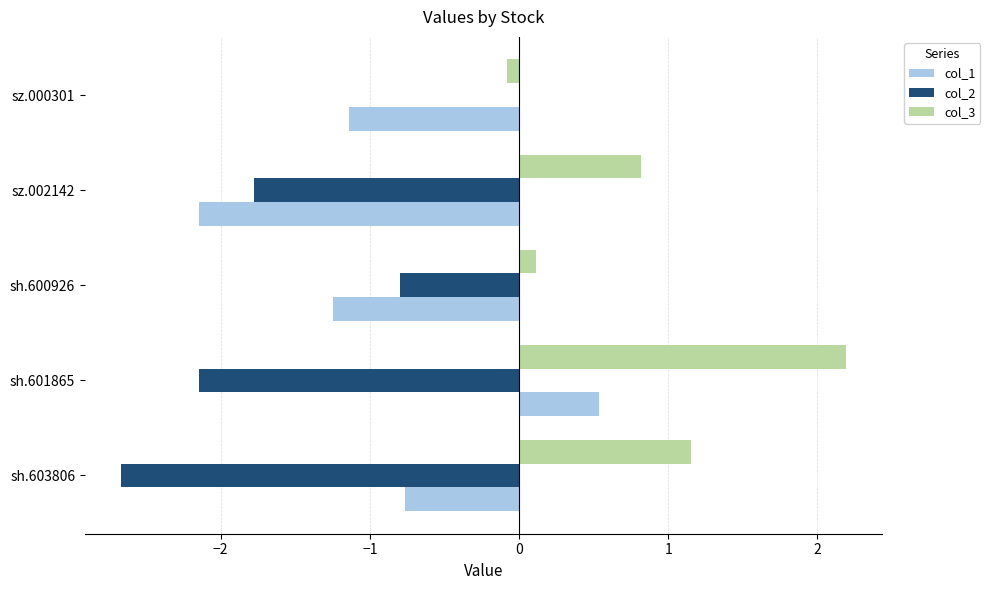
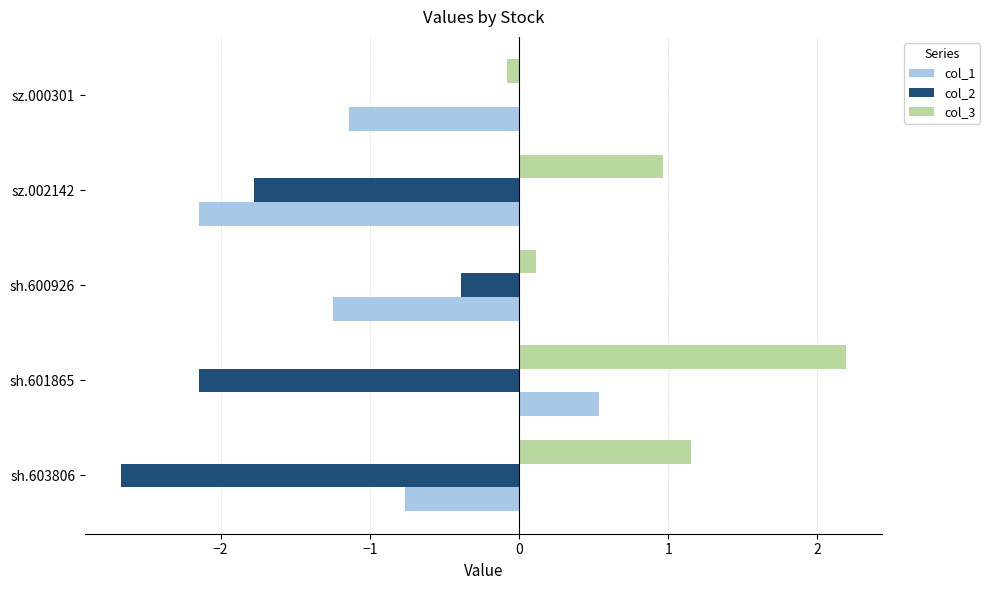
  {
    "col_1": {
      "sz.000301": -1.14,
      "sz.002142": -2.15,
      "sh.600926": -1.25,
      "sh.601865": 0.54,
      "sh.603806": -0.77
    },
    "col_2": {
      "sz.000301": 0.00,
      "sz.002142": -1.77,
-     "sh.600926": -0.80,
+     "sh.600926": -0.39,
      "sh.601865": -2.15,
      "sh.603806": -2.67
    },
    "col_3": {
      "sz.000301": -0.08,
-     "sz.002142": 0.81,
+     "sz.002142": 0.96,
      "sh.600926": 0.11,
      "sh.601865": 2.19,
      "sh.603806": 1.15
    }
  }
